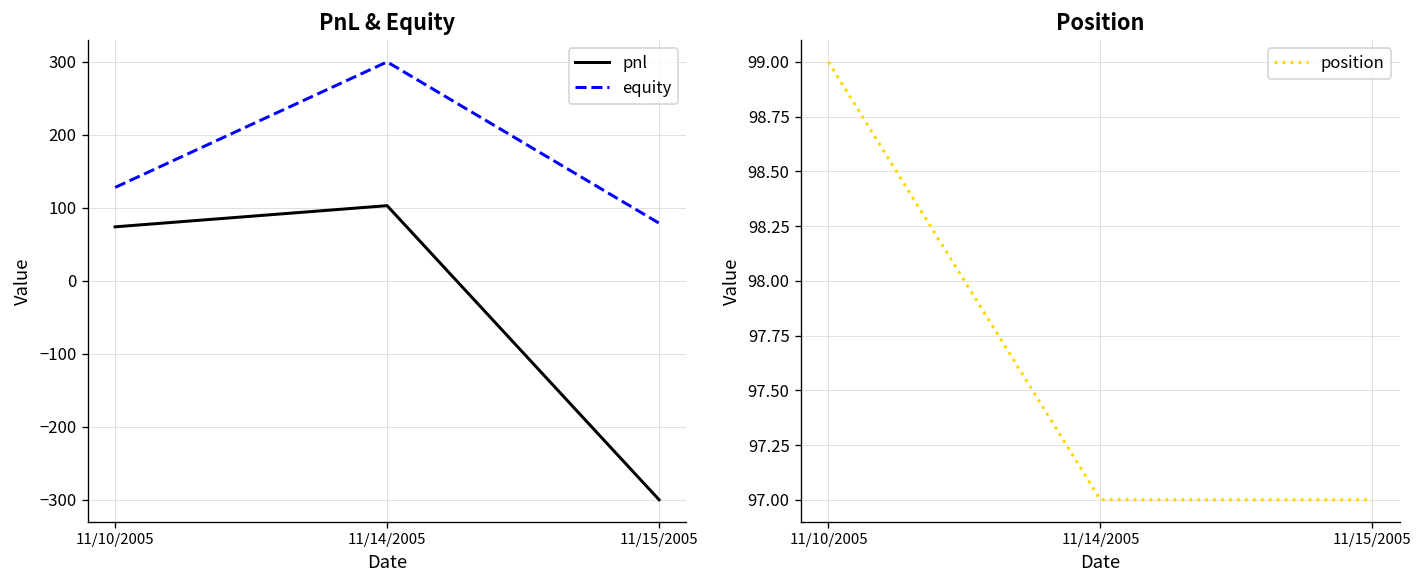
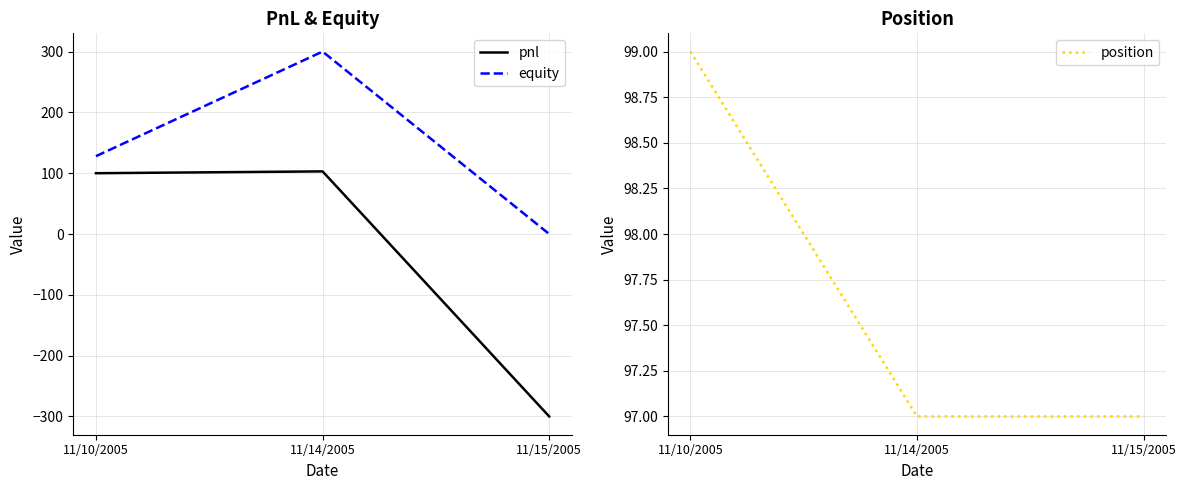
  {
    "PnL & Equity": {
      "pnl": {
-       "11/10/2005": 70,
+       "11/10/2005": 100,
        "11/14/2005": 100,
        "11/15/2005": -300
      },
      "equity": {
        "11/10/2005": 130,
        "11/14/2005": 300,
-       "11/15/2005": 80
+       "11/15/2005": 0
      }
    },
    "Position": {
      "11/10/2005": 99.00,
      "11/14/2005": 97.00,
      "11/15/2005": 97.00
    }
  }
